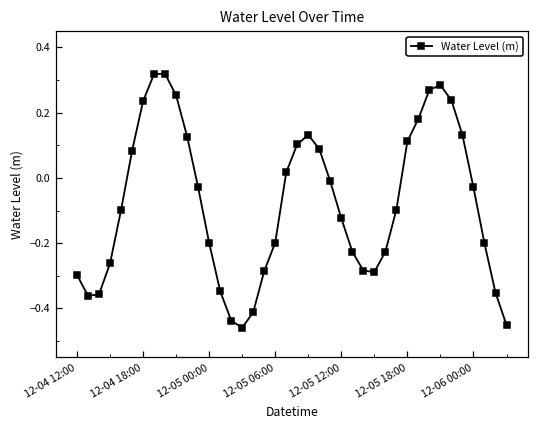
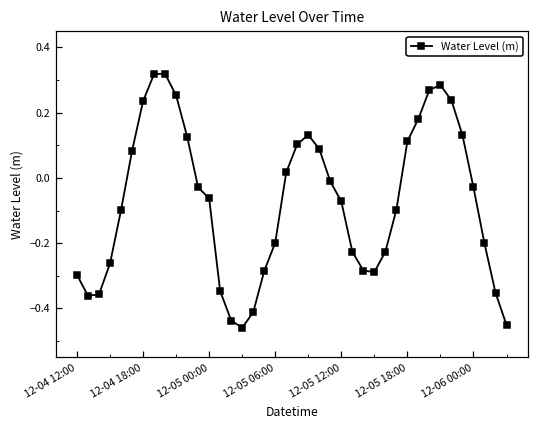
  {
    "12-04 12:00": -0.30,
    "12-04 18:00": 0.24,
-   "12-05 00:00": -0.20,
+   "12-05 00:00": -0.06,
    "12-05 06:00": -0.20,
-   "12-05 12:00": -0.12,
+   "12-05 12:00": -0.07,
    "12-05 18:00": 0.11,
    "12-06 00:00": -0.03
  }
